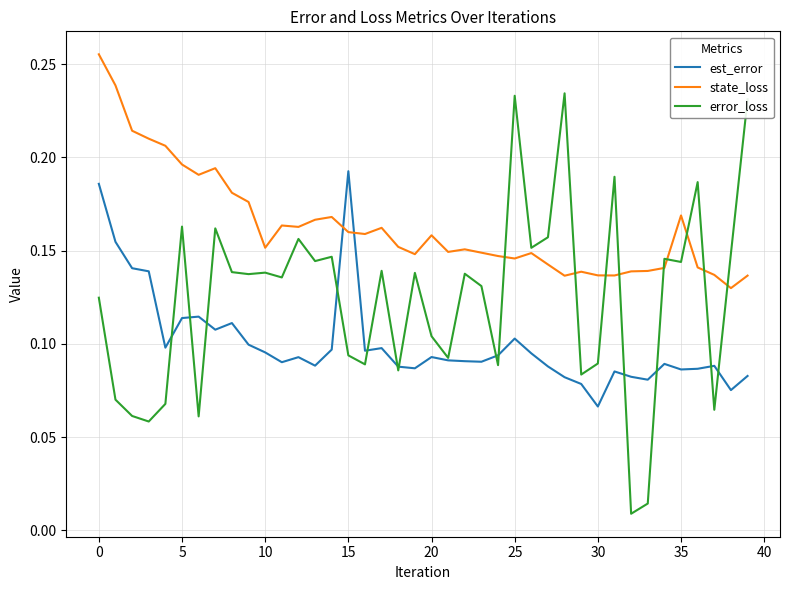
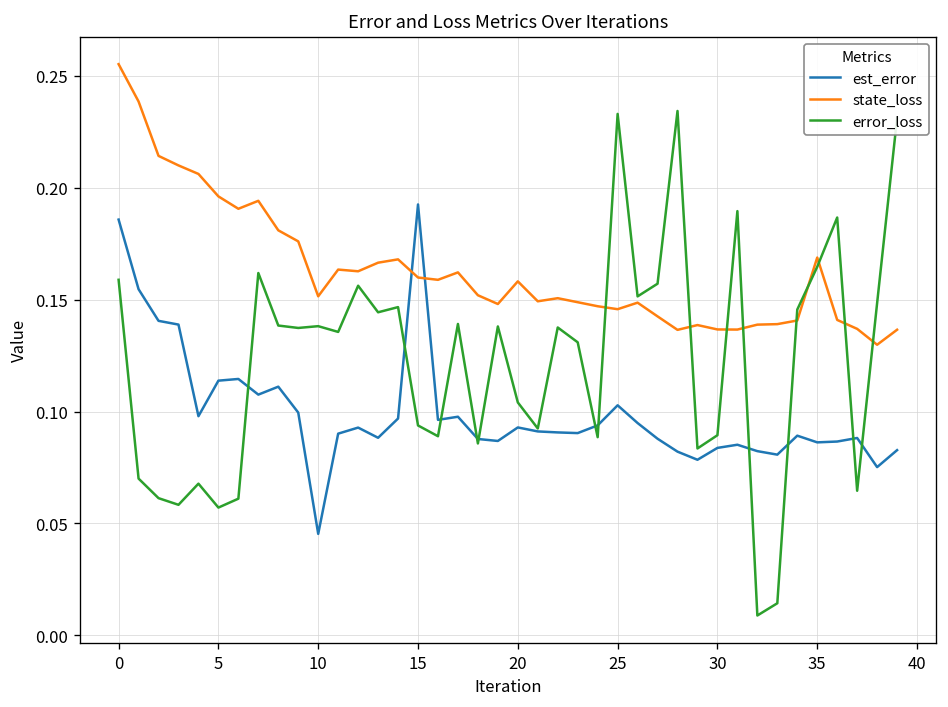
  {
    "est_error": {
      "0": 0.186,
      "5": 0.114,
-     "10": 0.095,
+     "10": 0.045,
      "15": 0.193,
      "20": 0.093,
      "25": 0.103,
-     "30": 0.066,
+     "30": 0.084,
      "35": 0.086
    },
    "state_loss": {
      "0": 0.255,
      "5": 0.196,
      "10": 0.152,
      "15": 0.160,
      "20": 0.158,
      "25": 0.146,
      "30": 0.137,
      "35": 0.169
    },
    "error_loss": {
-     "0": 0.125,
-     "5": 0.163,
+     "0": 0.159,
+     "5": 0.057,
      "10": 0.138,
      "15": 0.094,
      "20": 0.104,
      "25": 0.233,
      "30": 0.089,
-     "35": 0.144
+     "35": 0.165
    }
  }
